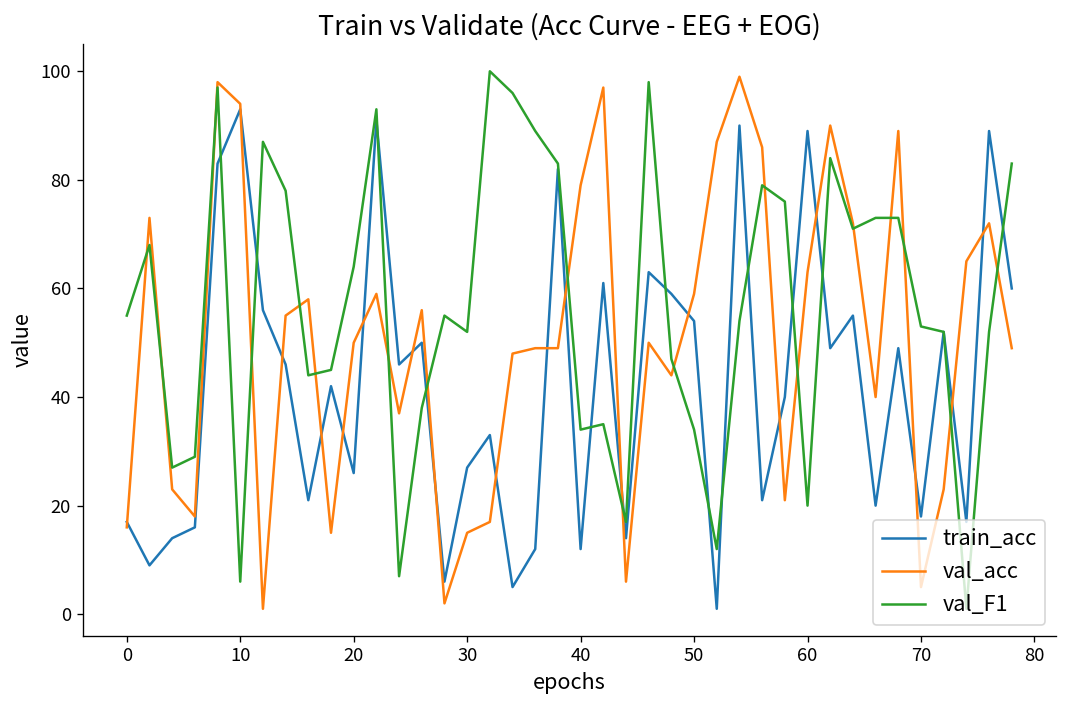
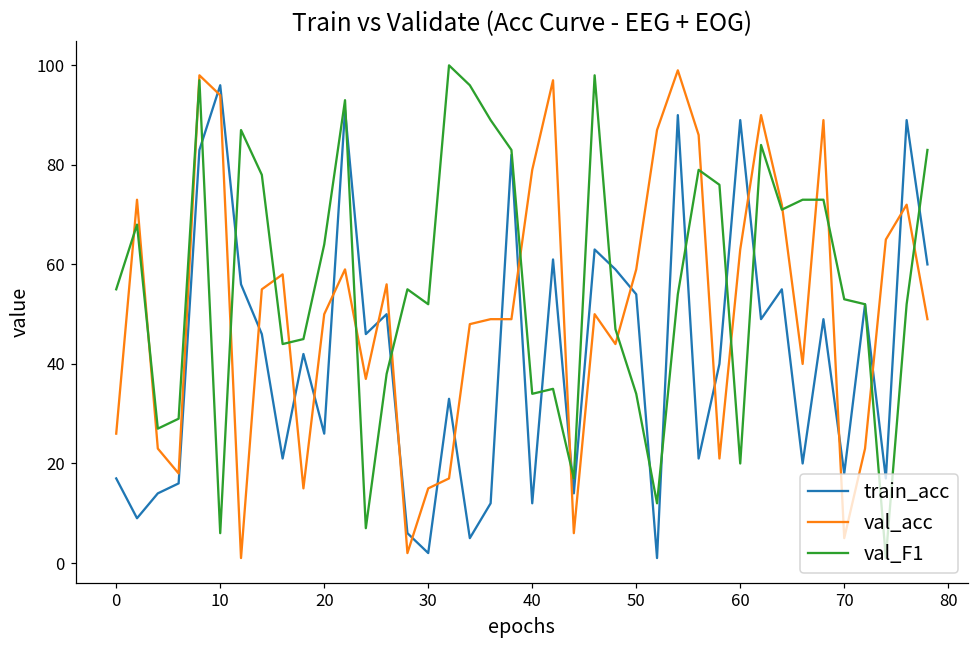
  {
    "train_acc": {
      "0": 17,
-     "10": 93,
+     "10": 96,
      "20": 26,
-     "30": 27,
+     "30": 2,
      "40": 12,
      "50": 54,
      "60": 89,
      "70": 18
    },
    "val_acc": {
-     "0": 16,
+     "0": 26,
      "10": 94,
      "20": 50,
      "30": 15,
      "40": 79,
      "50": 59,
      "60": 63
    },
    "val_F1": {
      "0": 55,
      "10": 6,
      "20": 64,
      "30": 52,
      "40": 34,
      "50": 34,
      "60": 20,
      "70": 53
    }
  }
